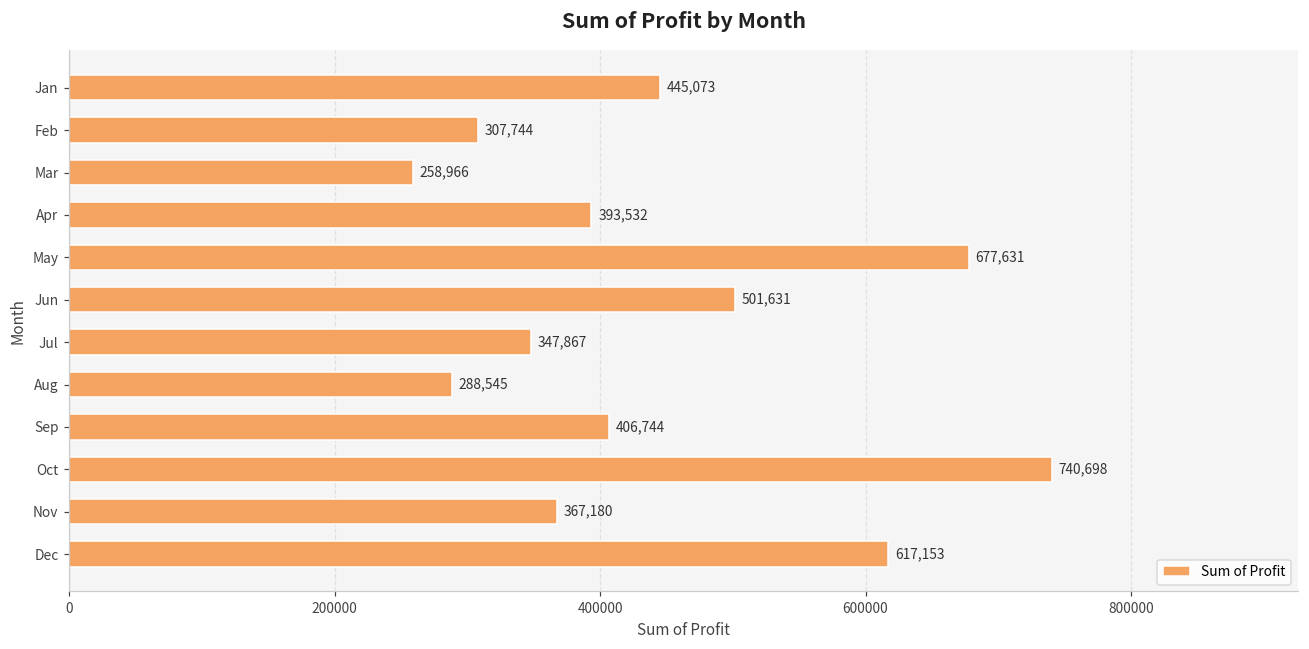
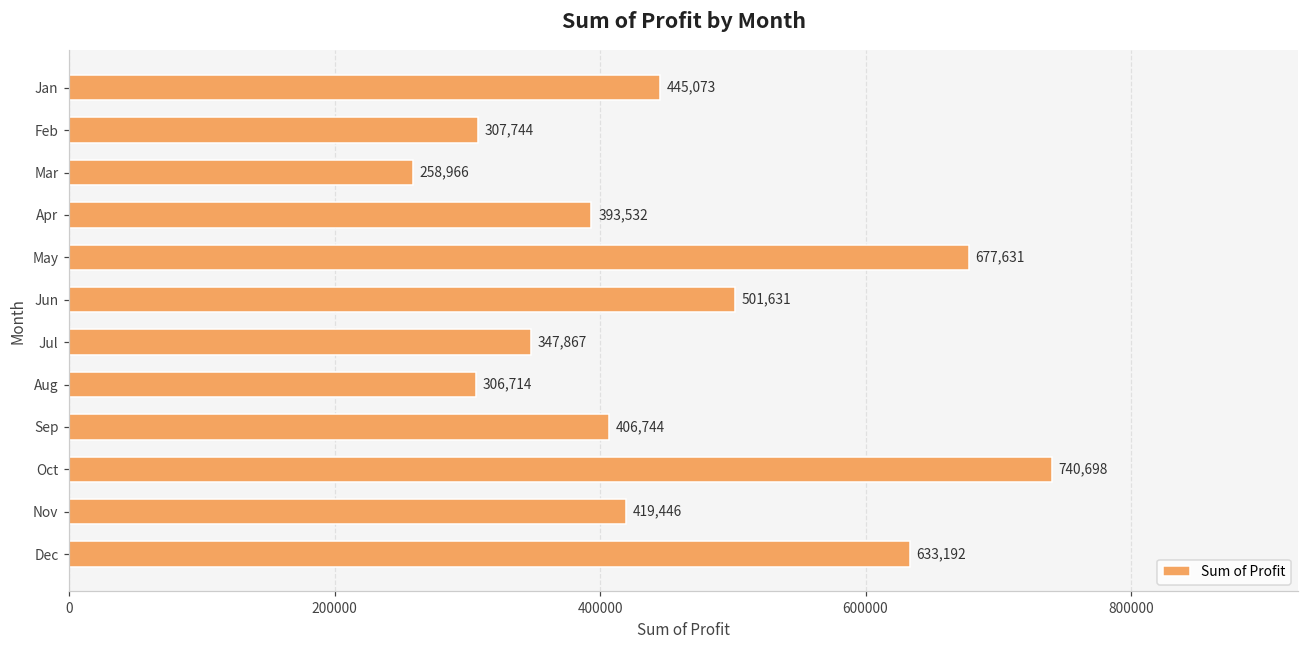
  {
    "Jan": "445,073",
    "Feb": "307,744",
    "Mar": "258,966",
    "Apr": "393,532",
    "May": "677,631",
    "Jun": "501,631",
    "Jul": "347,867",
-   "Aug": "288,545",
+   "Aug": "306,714",
    "Sep": "406,744",
    "Oct": "740,698",
-   "Nov": "367,180",
-   "Dec": "617,153"
+   "Nov": "419,446",
+   "Dec": "633,192"
  }
